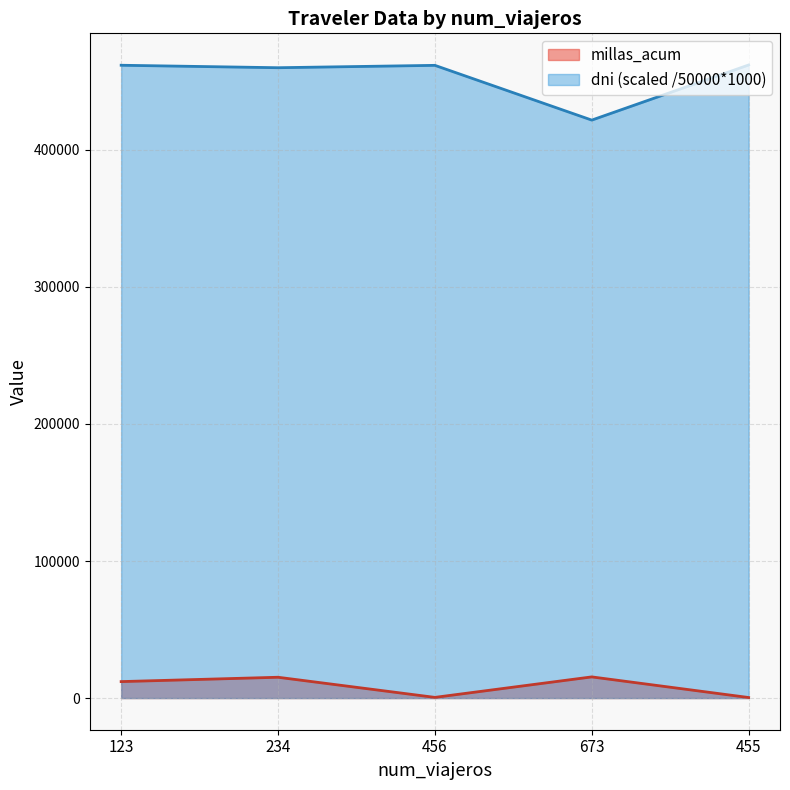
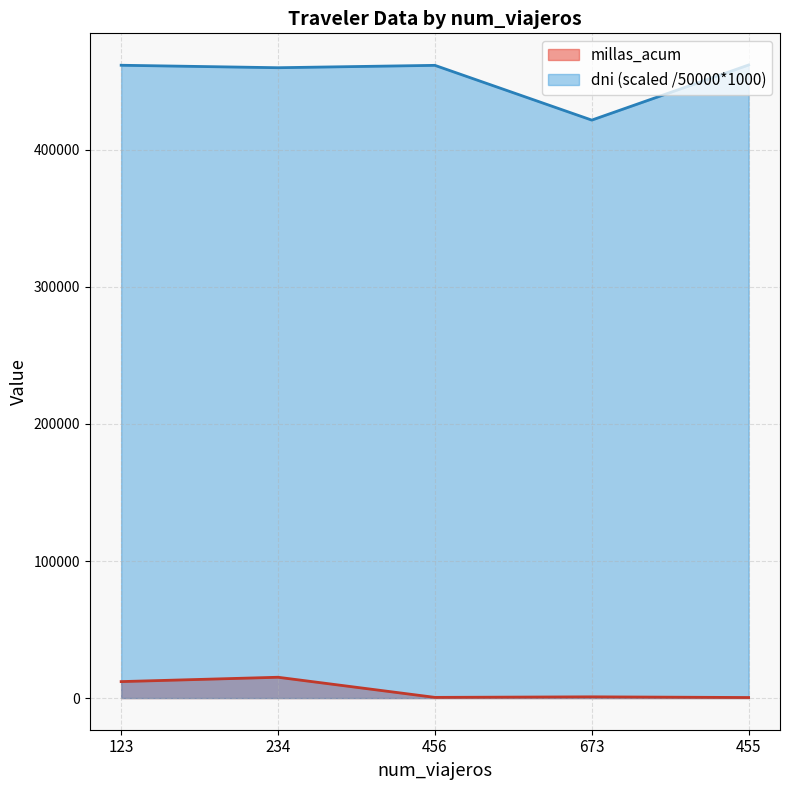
  {
    "millas_acum": {
      "123": 12000,
      "234": 15000,
      "456": 1000,
-     "673": 15000,
+     "673": 1000,
      "455": 0
    },
    "dni (scaled /50000*1000)": {
      "123": 462000,
      "234": 460000,
      "456": 462000,
      "673": 422000
    }
  }
